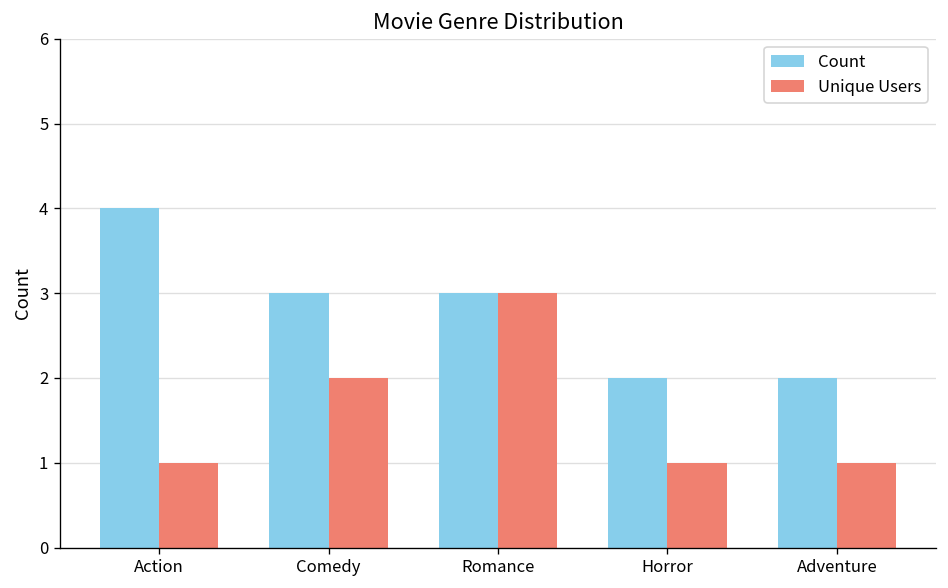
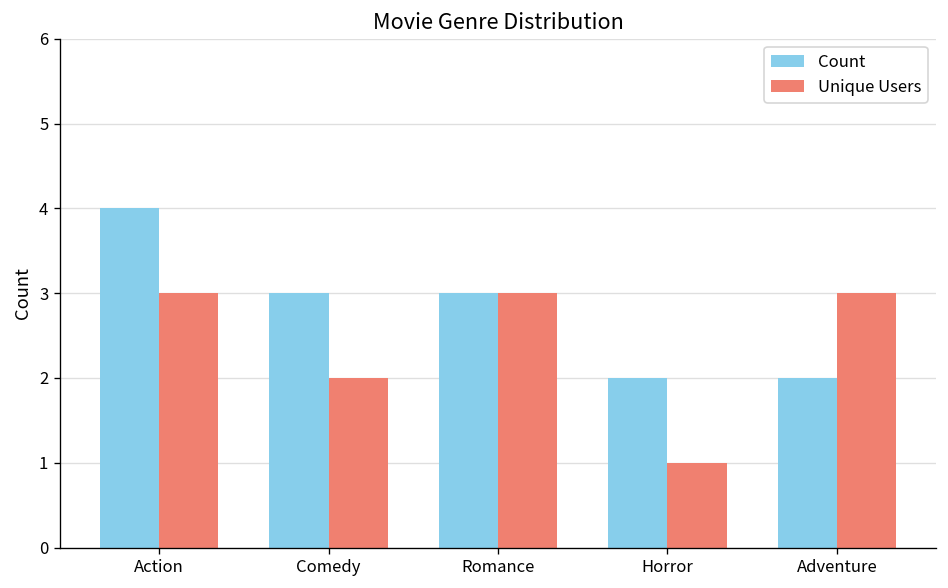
  {
    "Count": {
      "Action": 4,
      "Comedy": 3,
      "Romance": 3,
      "Horror": 2,
      "Adventure": 2
    },
    "Unique Users": {
-     "Action": 1,
+     "Action": 3,
      "Comedy": 2,
      "Romance": 3,
      "Horror": 1,
-     "Adventure": 1
+     "Adventure": 3
    }
  }
